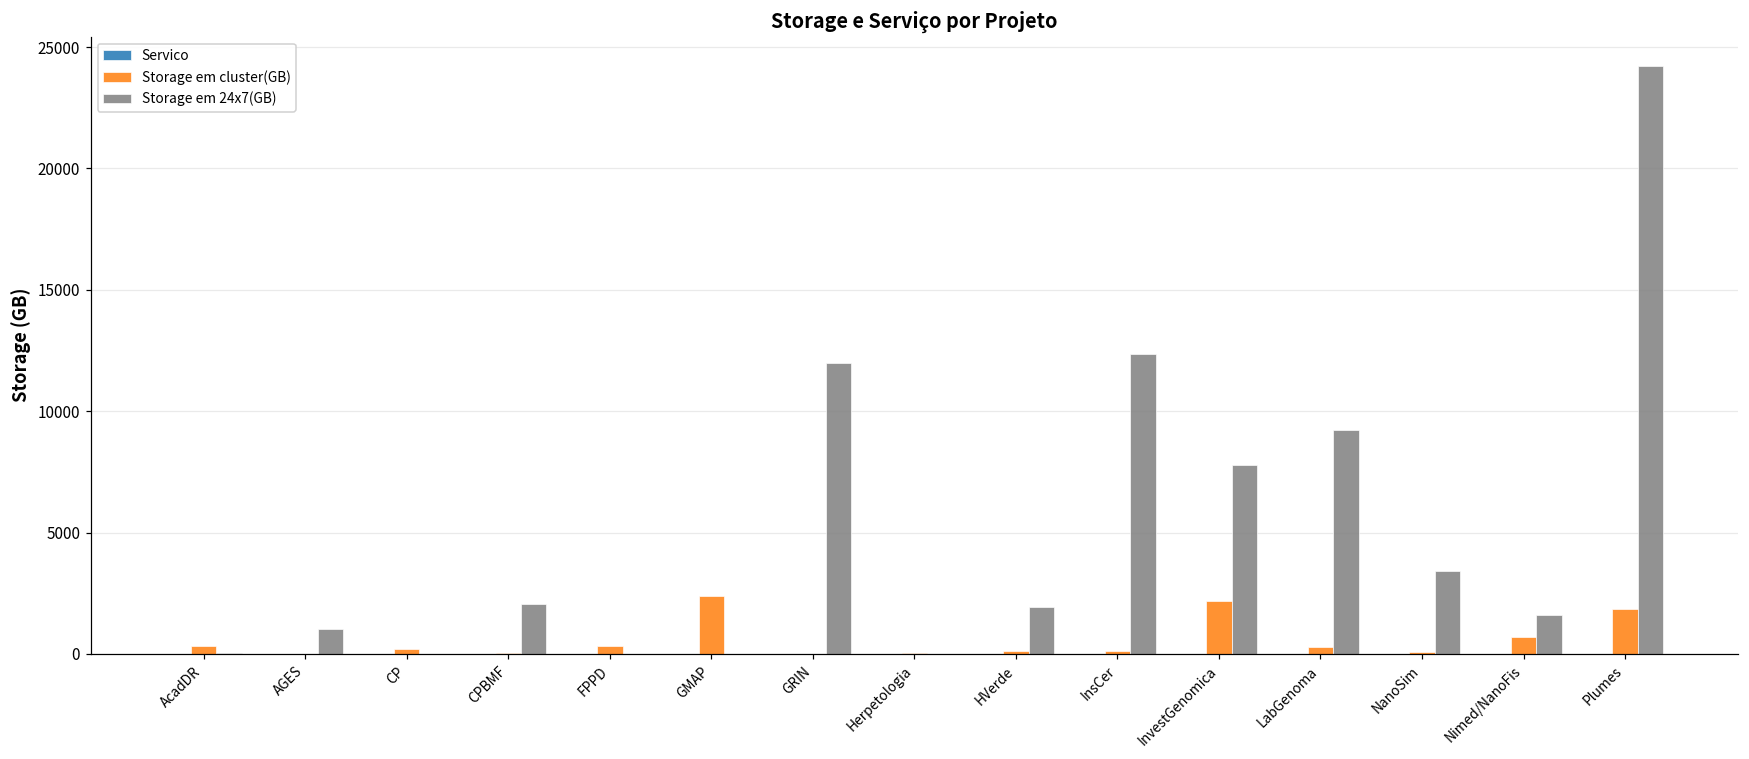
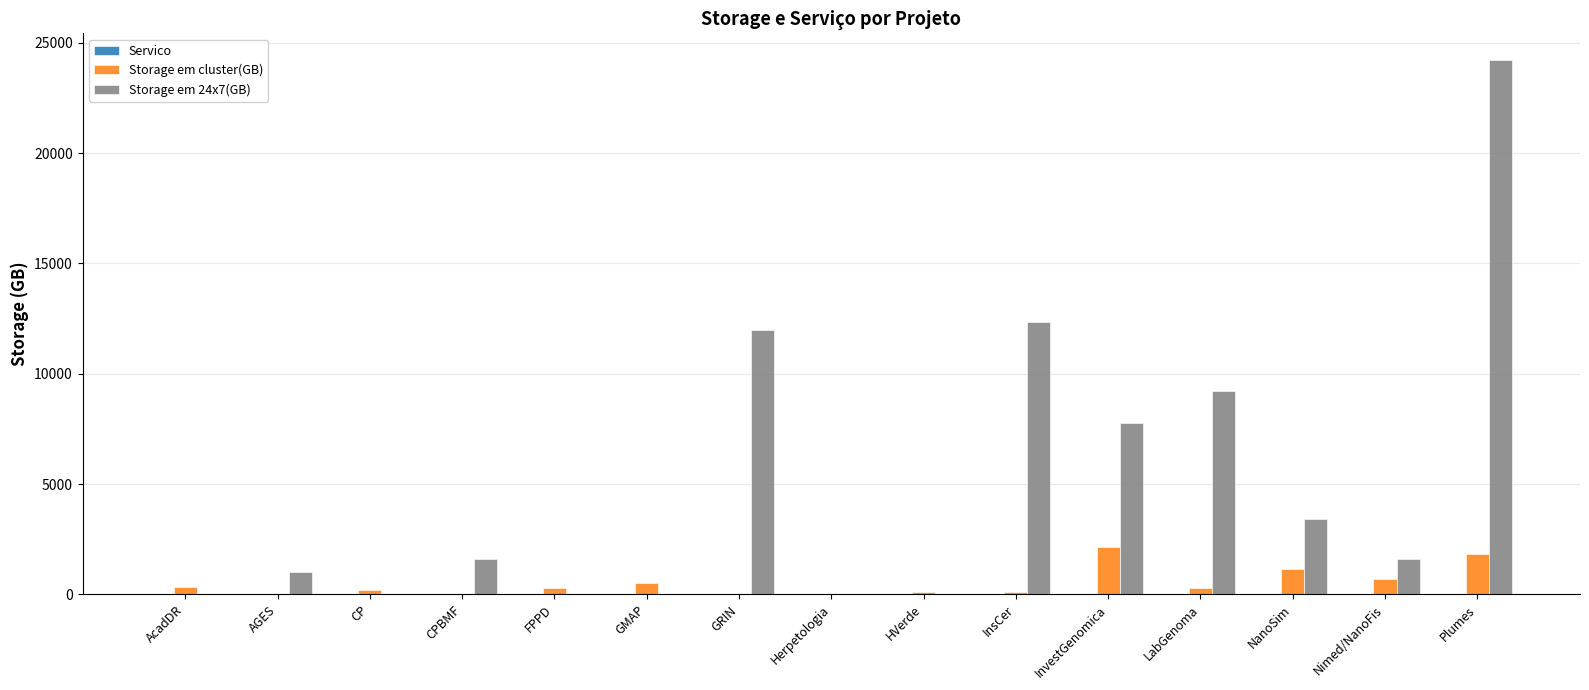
  {
    "Storage em cluster(GB)": {
      "AcadDR": 300,
      "AGES": 0,
      "CP": 200,
      "FPPD": 300,
-     "GMAP": 2400,
+     "GMAP": 500,
      "GRIN": 0,
      "InvestGenomica": 2200,
      "LabGenoma": 300,
-     "NanoSim": 100,
+     "NanoSim": 1200,
      "Nimed/NanoFis": 700,
      "Plumes": 1800
    },
    "Storage em 24x7(GB)": {
      "AGES": 1000,
      "CP": 0,
-     "CPBMF": 2000,
+     "CPBMF": 1600,
      "FPPD": 0,
      "GMAP": 0,
      "GRIN": 12000,
      "Herpetologia": 0,
-     "HVerde": 1900,
+     "HVerde": 0,
      "InsCer": 12400,
      "InvestGenomica": 7800,
      "LabGenoma": 9200,
      "NanoSim": 3400,
      "Nimed/NanoFis": 1600,
      "Plumes": 24200
    }
  }
